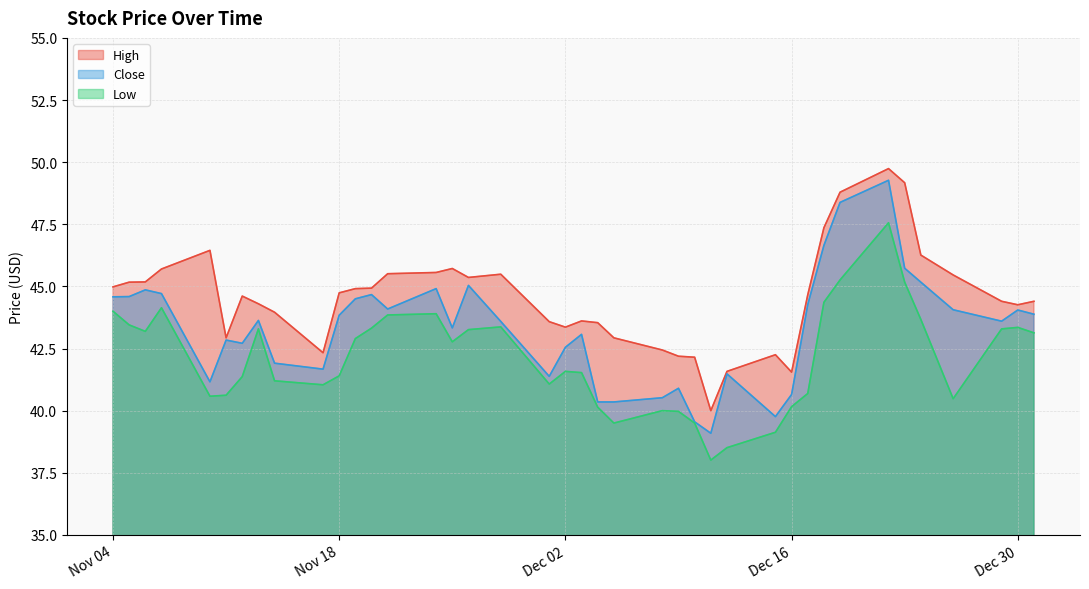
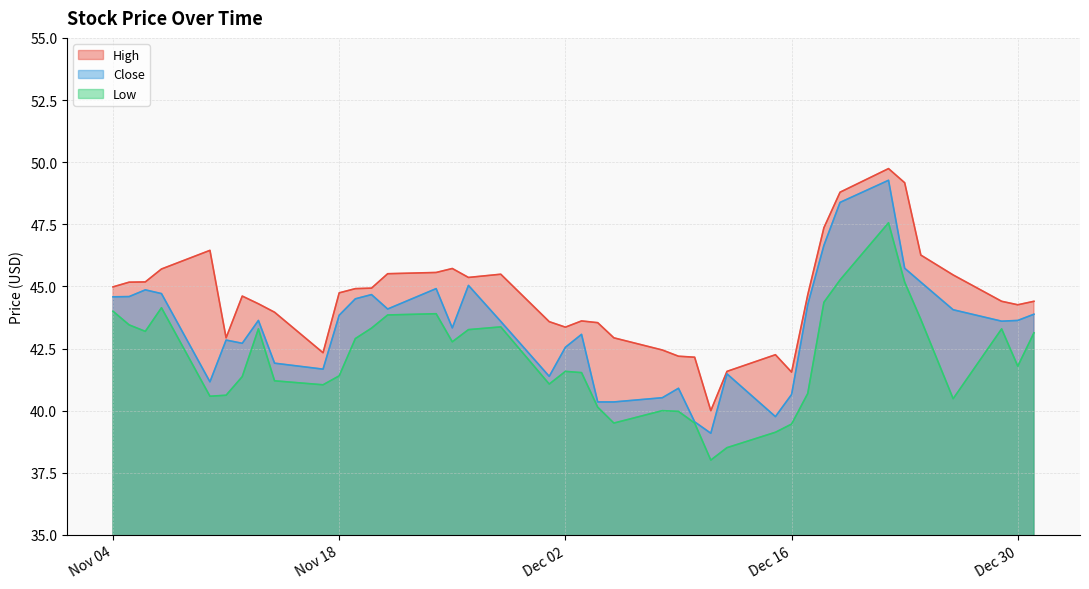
  {
    "High": {
      "Nov 04": 45.0,
      "Nov 18": 44.7,
      "Dec 02": 43.4,
      "Dec 16": 41.6,
      "Dec 30": 44.3
    },
    "Close": {
      "Nov 04": 44.6,
      "Nov 18": 43.8,
      "Dec 02": 42.6,
      "Dec 16": 40.7,
-     "Dec 30": 44.1
+     "Dec 30": 43.6
    },
    "Low": {
      "Nov 04": 44.0,
      "Nov 18": 41.4,
      "Dec 02": 41.6,
-     "Dec 16": 40.2,
-     "Dec 30": 43.4
+     "Dec 16": 39.5,
+     "Dec 30": 41.8
    }
  }
